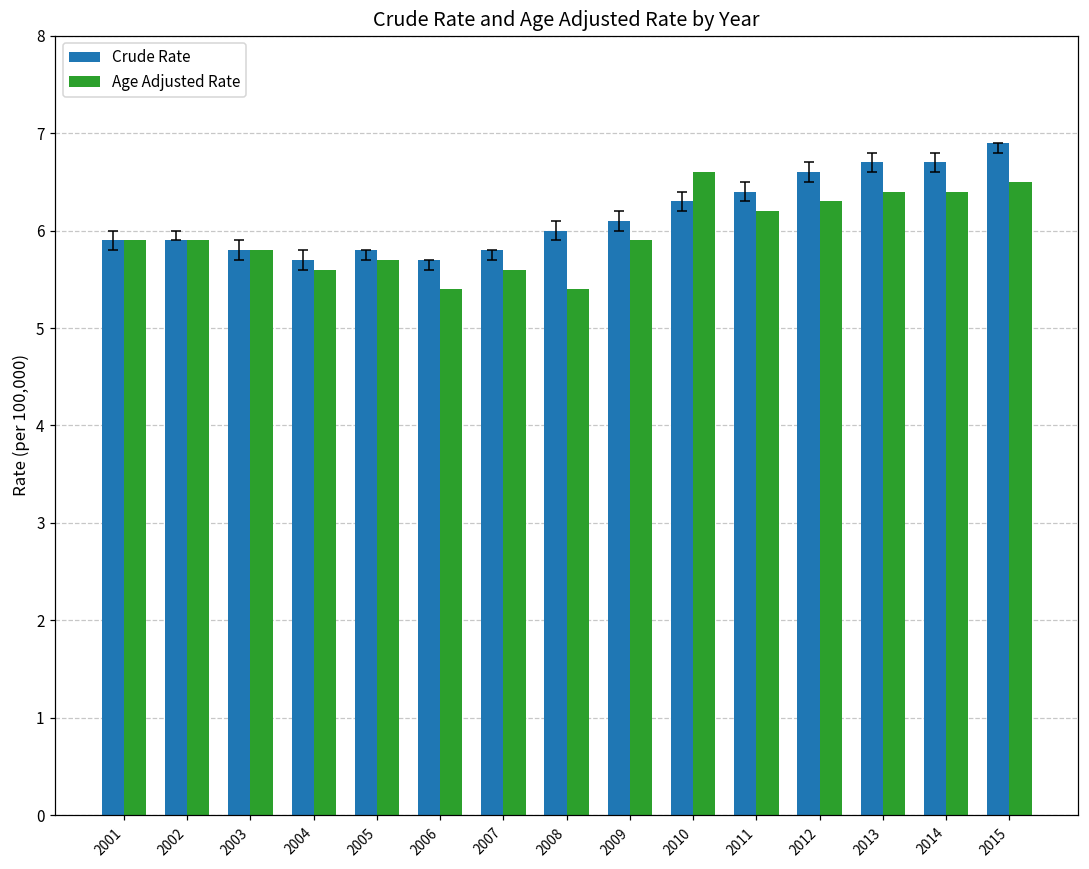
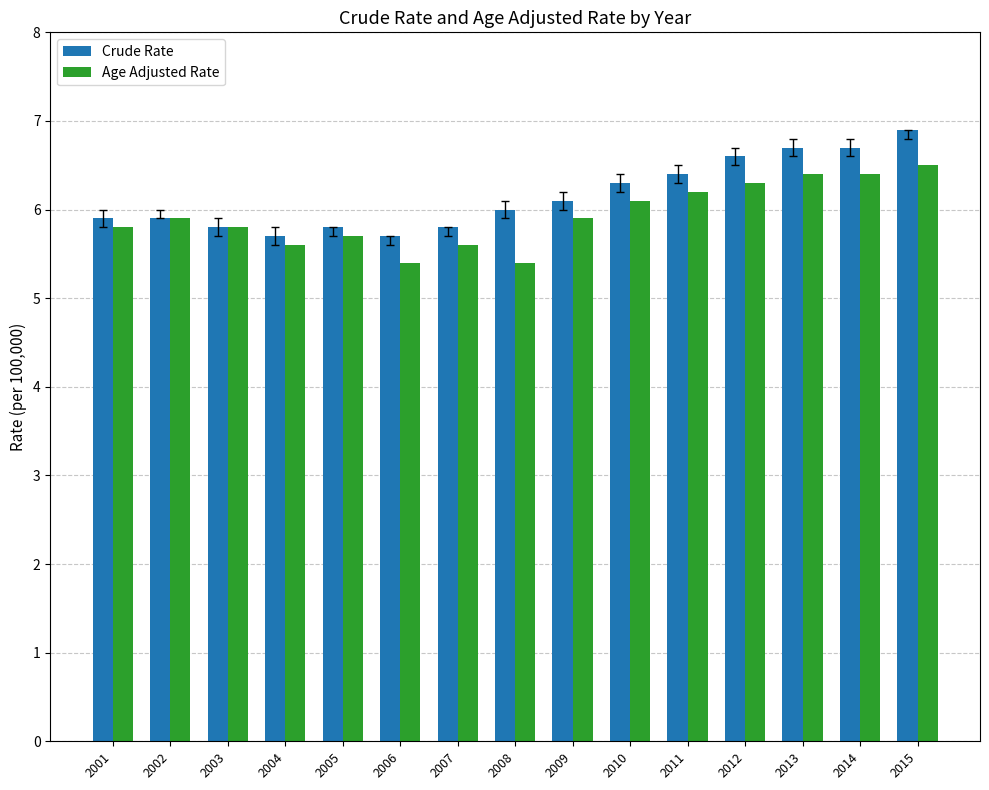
  {
    "Age Adjusted Rate": {
-     "2001": 5.9,
+     "2001": 5.8,
      "2002": 5.9,
      "2003": 5.8,
      "2004": 5.6,
      "2005": 5.7,
      "2006": 5.4,
      "2007": 5.6,
      "2008": 5.4,
      "2009": 5.9,
-     "2010": 6.6,
+     "2010": 6.1,
      "2011": 6.2,
      "2012": 6.3,
      "2013": 6.4,
      "2014": 6.4,
      "2015": 6.5
    }
  }
